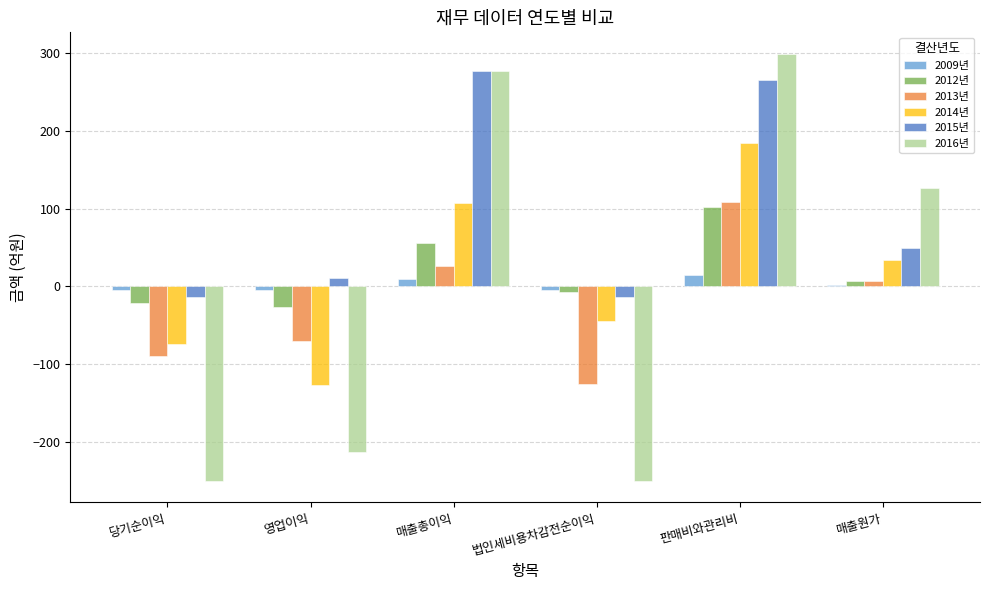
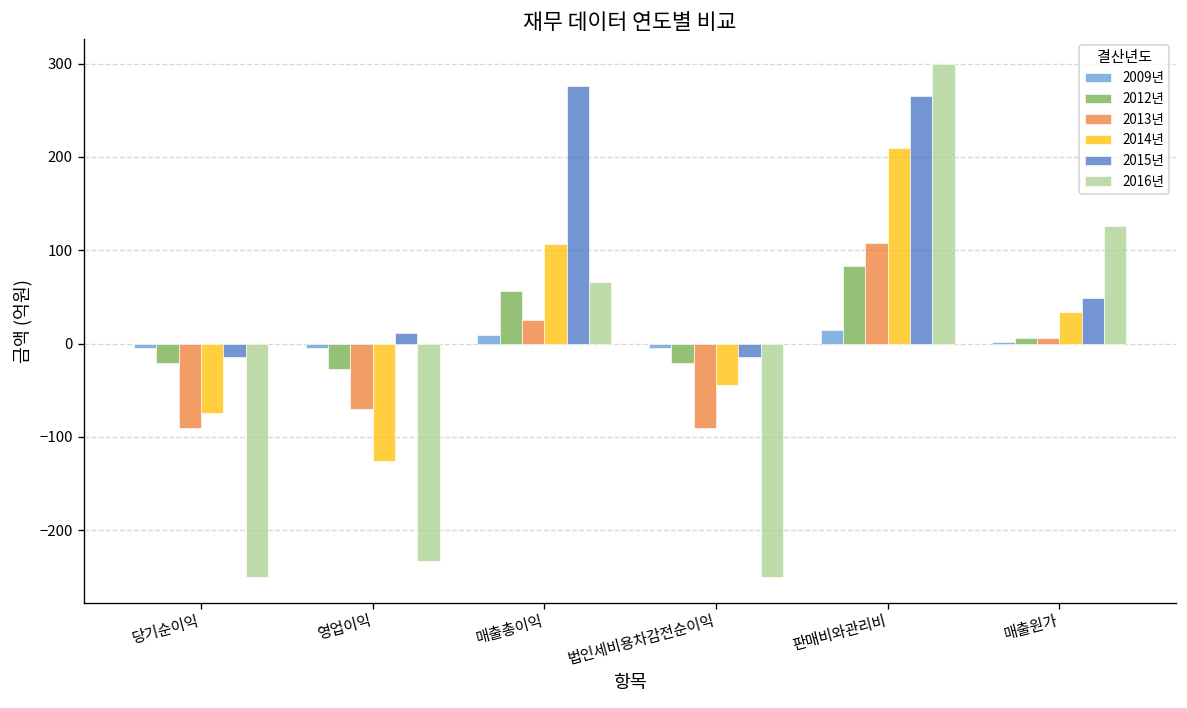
  {
    "2012년": {
      "당기순이익": -20,
      "영업이익": -30,
      "매출총이익": 60,
-     "법인세비용차감전순이익": -10,
-     "판매비와관리비": 100,
+     "법인세비용차감전순이익": -20,
+     "판매비와관리비": 80,
      "매출원가": 10
    },
    "2013년": {
      "당기순이익": -90,
      "영업이익": -70,
      "매출총이익": 30,
-     "법인세비용차감전순이익": -130,
+     "법인세비용차감전순이익": -90,
      "판매비와관리비": 110,
      "매출원가": 10
    },
    "2014년": {
      "당기순이익": -70,
      "영업이익": -130,
      "매출총이익": 110,
      "법인세비용차감전순이익": -40,
-     "판매비와관리비": 180,
+     "판매비와관리비": 210,
      "매출원가": 30
    },
    "2016년": {
      "당기순이익": -250,
-     "영업이익": -210,
-     "매출총이익": 280,
+     "영업이익": -230,
+     "매출총이익": 70,
      "법인세비용차감전순이익": -250,
      "판매비와관리비": 300,
      "매출원가": 130
    }
  }
